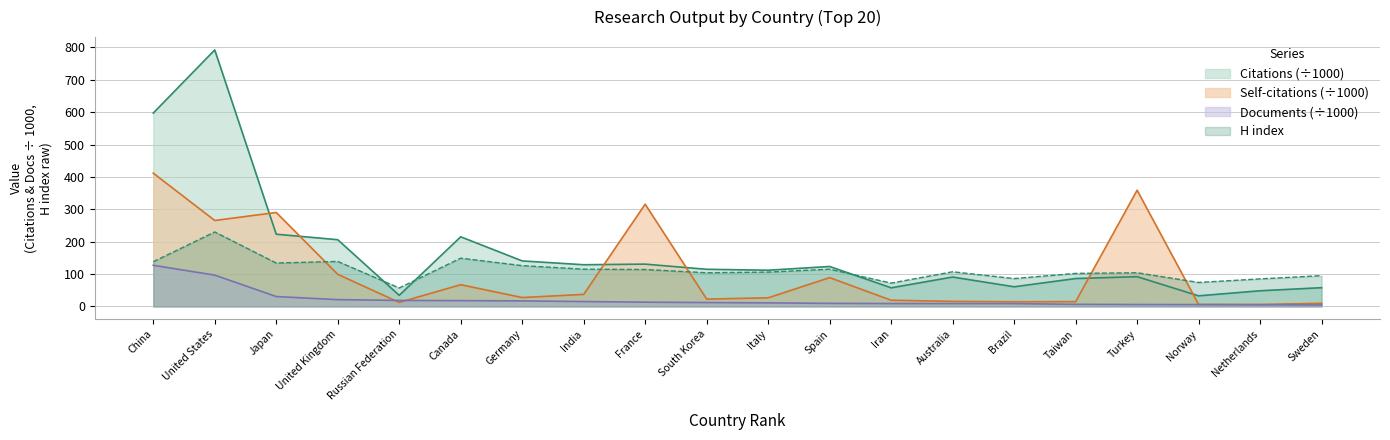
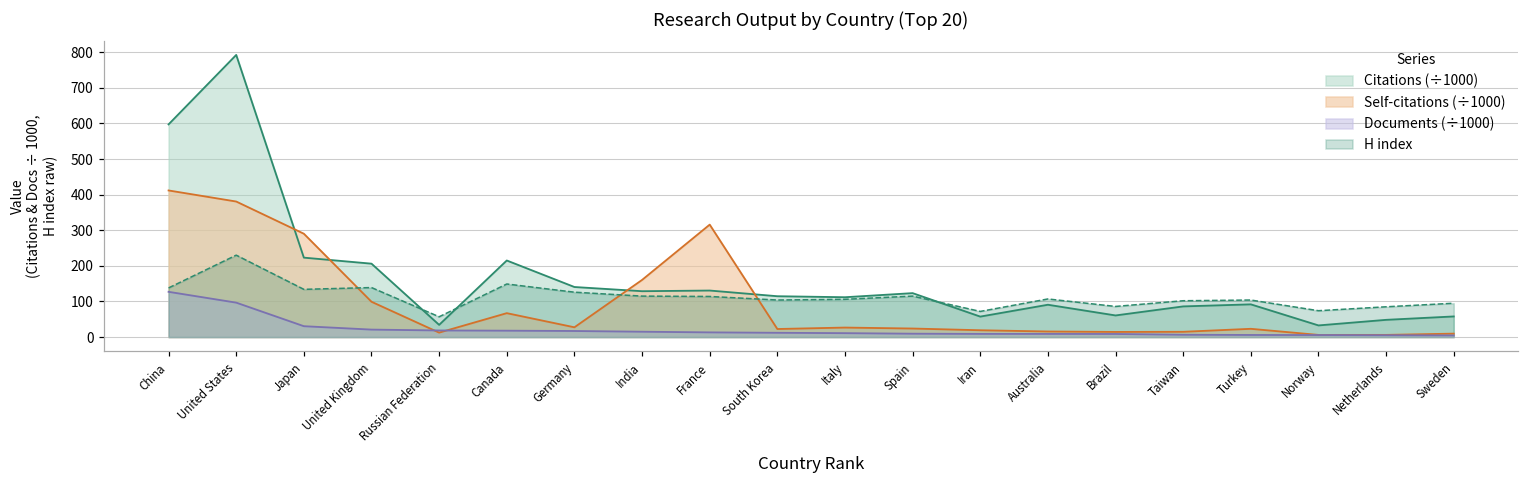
  {
    "Self-citations (÷1000)": {
      "China": 410,
-     "United States": 270,
+     "United States": 380,
      "Japan": 290,
      "United Kingdom": 100,
      "Canada": 70,
      "Germany": 30,
-     "India": 40,
+     "India": 160,
      "France": 320,
      "South Korea": 20,
      "Italy": 30,
-     "Spain": 90,
+     "Spain": 20,
      "Iran": 20,
      "Taiwan": 10,
-     "Turkey": 360
+     "Turkey": 20
    }
  }
